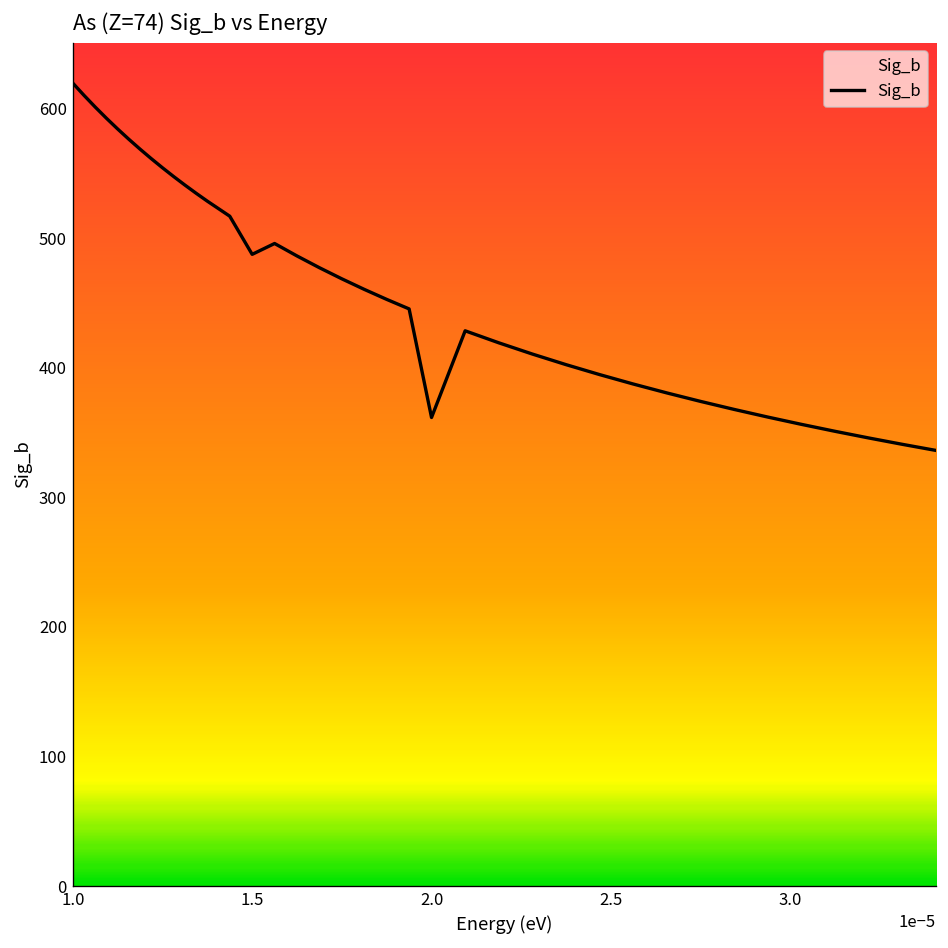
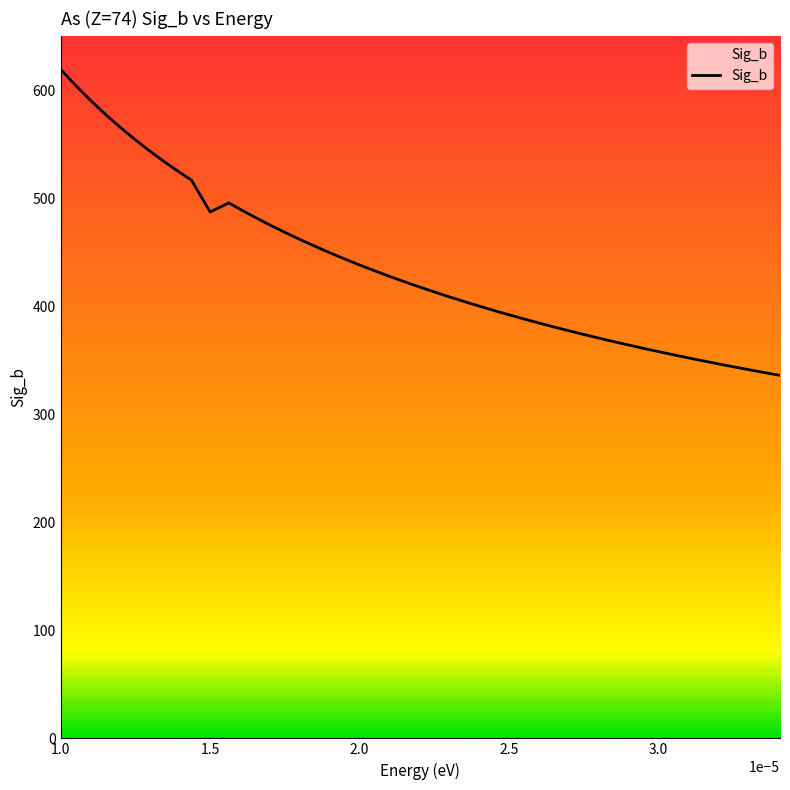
  {
    "1.0": 620,
    "1.5": 488,
-   "2.0": 362
+   "2.0": 439
  }
